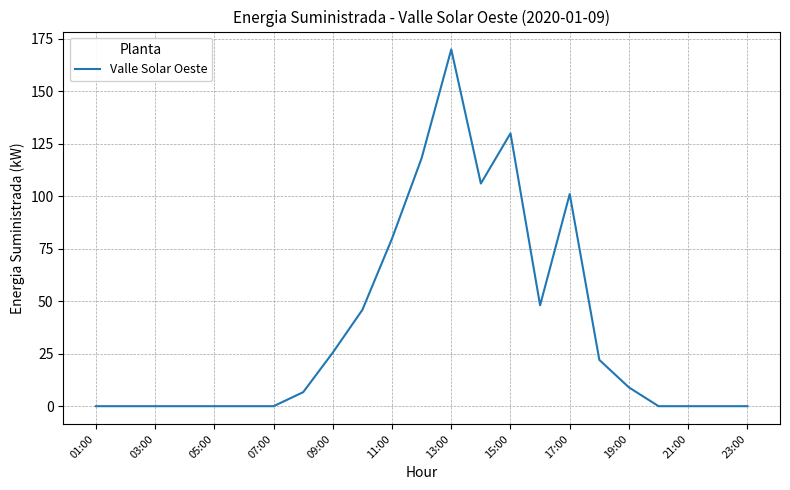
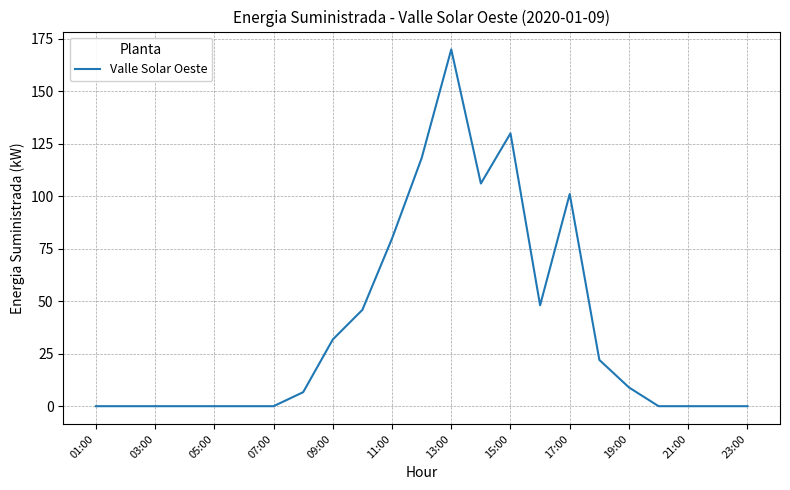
  {
    "01:00": 0,
    "03:00": 0,
    "05:00": 0,
    "07:00": 0,
-   "09:00": 26,
+   "09:00": 32,
    "11:00": 80,
    "13:00": 170,
    "15:00": 130,
    "17:00": 101,
    "19:00": 9,
    "21:00": 0,
    "23:00": 0
  }
